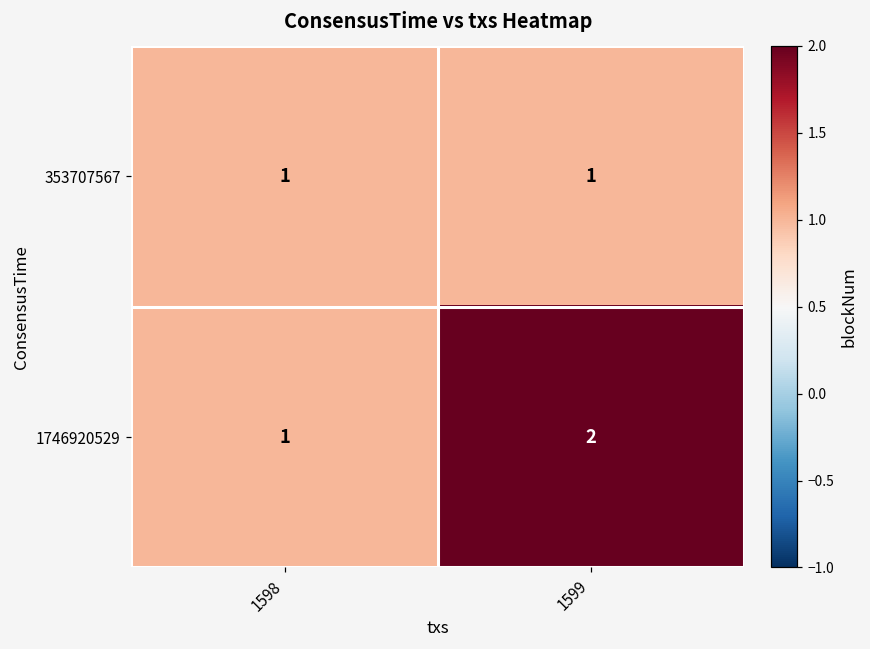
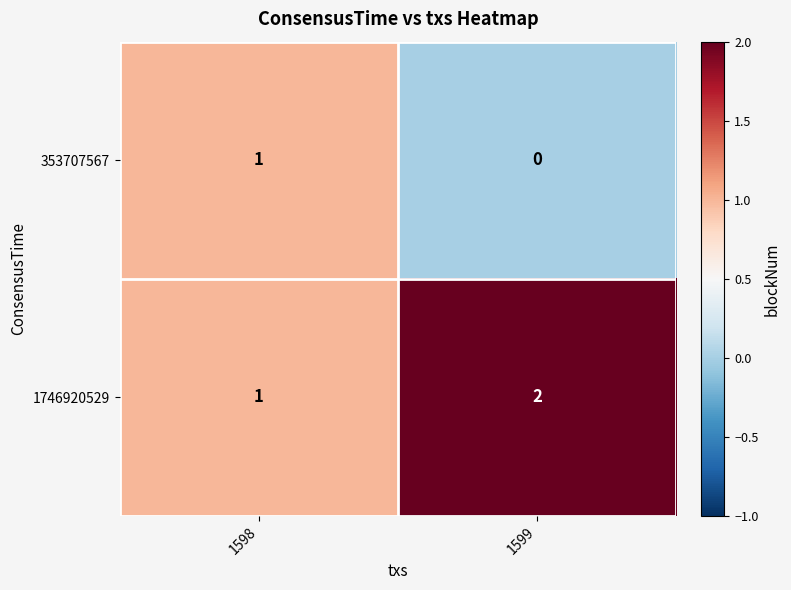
  {
    "353707567": {
      "1598": 1,
-     "1599": 1
+     "1599": 0
    },
    "1746920529": {
      "1598": 1,
      "1599": 2
    }
  }
